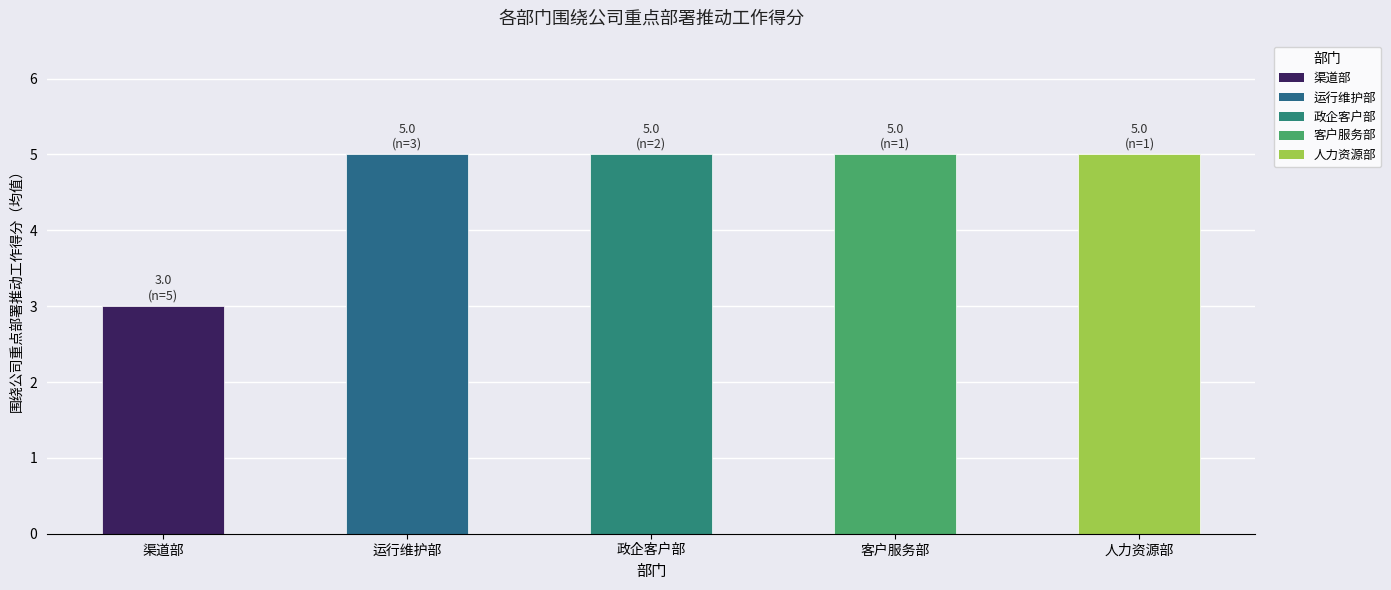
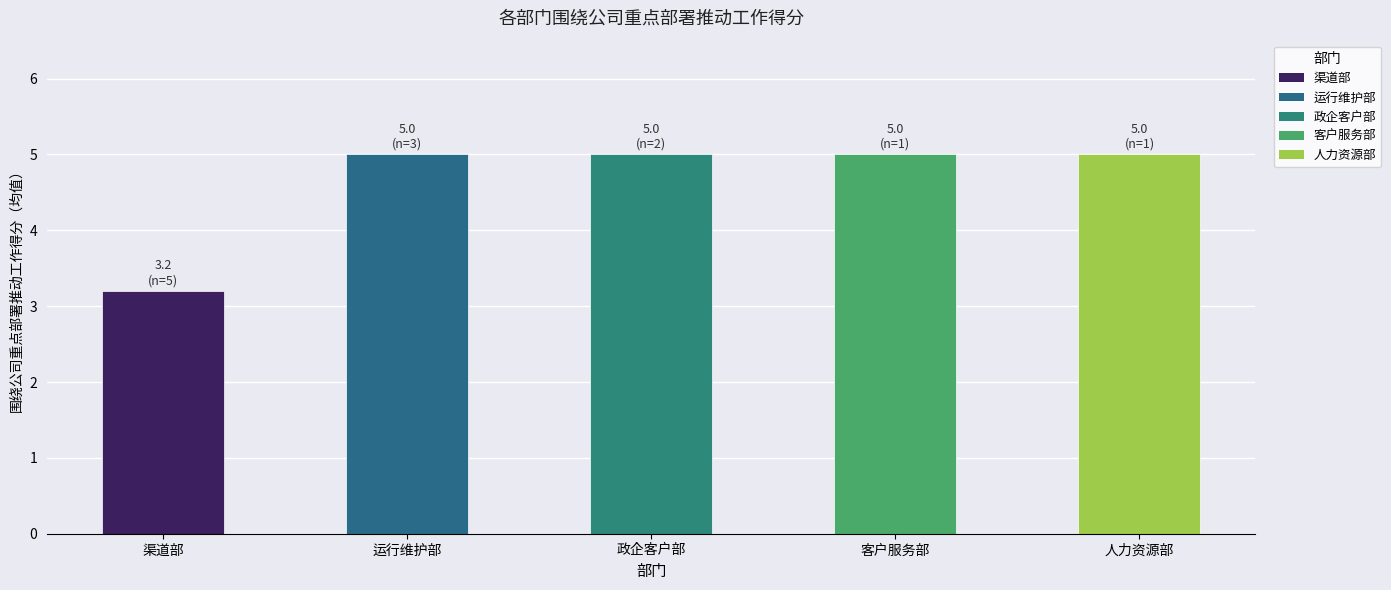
  {
-   "渠道部": 3.0,
+   "渠道部": 3.2,
    "运行维护部": 5.0,
    "政企客户部": 5.0,
    "客户服务部": 5.0,
    "人力资源部": 5.0
  }
